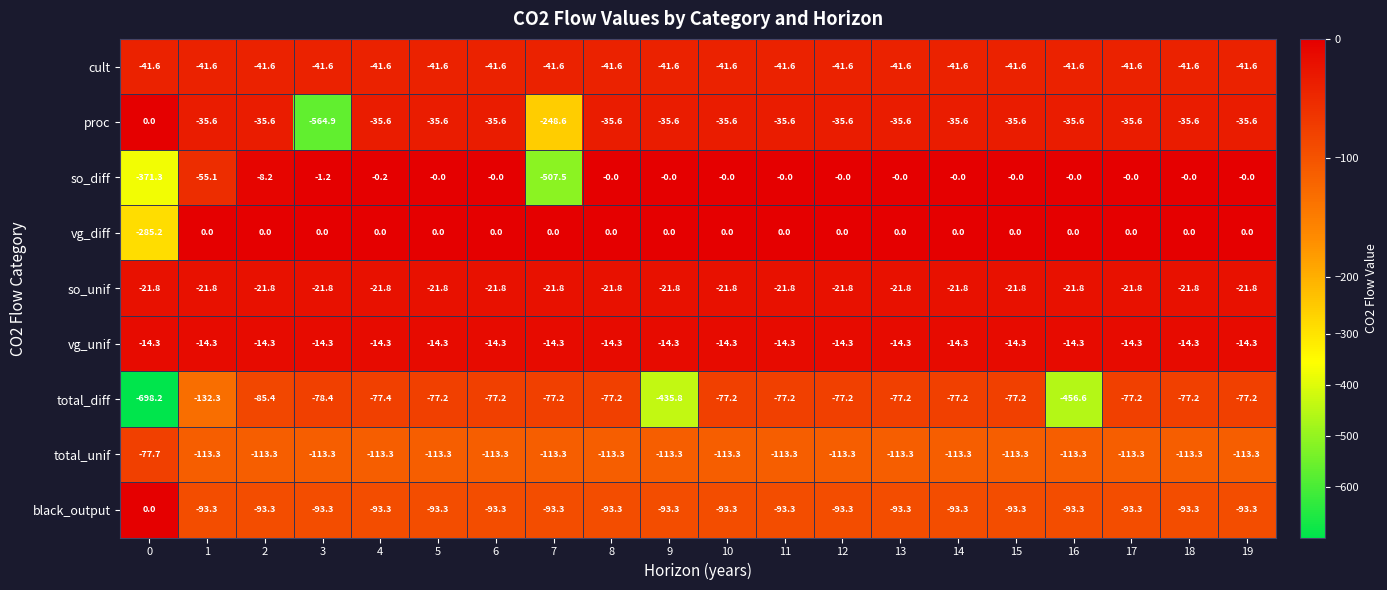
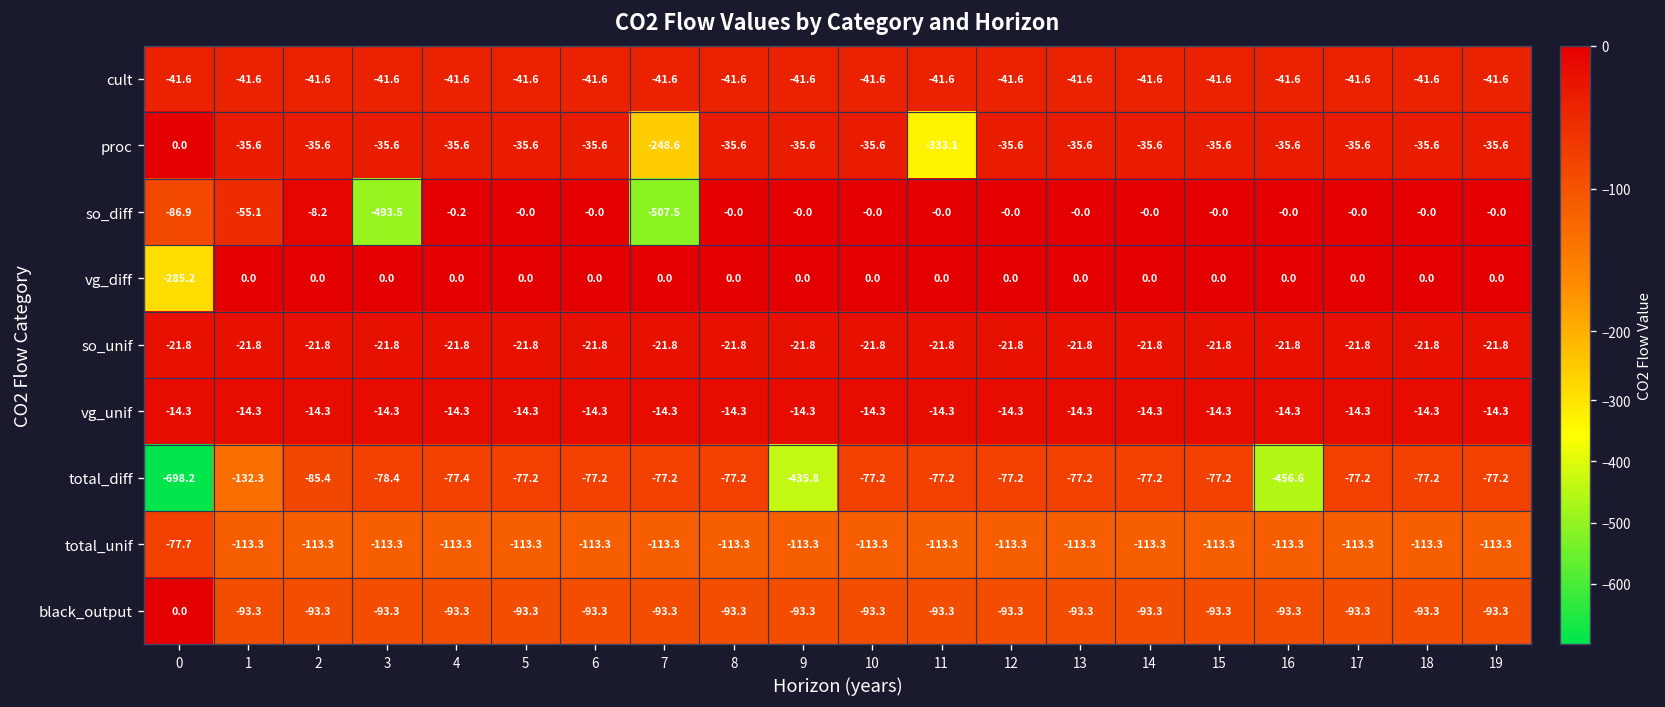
  {
    "cult": {
      "0": -41.6,
      "1": -41.6,
      "2": -41.6,
      "3": -41.6,
      "4": -41.6,
      "5": -41.6,
      "6": -41.6,
      "7": -41.6,
      "8": -41.6,
      "9": -41.6,
      "10": -41.6,
      "11": -41.6,
      "12": -41.6,
      "13": -41.6,
      "14": -41.6,
      "15": -41.6,
      "16": -41.6,
      "17": -41.6,
      "18": -41.6,
      "19": -41.6
    },
    "proc": {
      "0": 0.0,
      "1": -35.6,
      "2": -35.6,
-     "3": -564.9,
+     "3": -35.6,
      "4": -35.6,
      "5": -35.6,
      "6": -35.6,
      "7": -248.6,
      "8": -35.6,
      "9": -35.6,
      "10": -35.6,
-     "11": -35.6,
+     "11": -333.1,
      "12": -35.6,
      "13": -35.6,
      "14": -35.6,
      "15": -35.6,
      "16": -35.6,
      "17": -35.6,
      "18": -35.6,
      "19": -35.6
    },
    "so_diff": {
-     "0": -371.3,
+     "0": -86.9,
      "1": -55.1,
      "2": -8.2,
-     "3": -1.2,
+     "3": -493.5,
      "4": -0.2,
      "5": -0.0,
      "6": -0.0,
      "7": -507.5,
      "8": -0.0,
      "9": -0.0,
      "10": -0.0,
      "11": -0.0,
      "12": -0.0,
      "13": -0.0,
      "14": -0.0,
      "15": -0.0,
      "16": -0.0,
      "17": -0.0,
      "18": -0.0,
      "19": -0.0
    },
    "vg_diff": {
      "0": -285.2,
      "1": 0.0,
      "2": 0.0,
      "3": 0.0,
      "4": 0.0,
      "5": 0.0,
      "6": 0.0,
      "7": 0.0,
      "8": 0.0,
      "9": 0.0,
      "10": 0.0,
      "11": 0.0,
      "12": 0.0,
      "13": 0.0,
      "14": 0.0,
      "15": 0.0,
      "16": 0.0,
      "17": 0.0,
      "18": 0.0,
      "19": 0.0
    },
    "so_unif": {
      "0": -21.8,
      "1": -21.8,
      "2": -21.8,
      "3": -21.8,
      "4": -21.8,
      "5": -21.8,
      "6": -21.8,
      "7": -21.8,
      "8": -21.8,
      "9": -21.8,
      "10": -21.8,
      "11": -21.8,
      "12": -21.8,
      "13": -21.8,
      "14": -21.8,
      "15": -21.8,
      "16": -21.8,
      "17": -21.8,
      "18": -21.8,
      "19": -21.8
    },
    "vg_unif": {
      "0": -14.3,
      "1": -14.3,
      "2": -14.3,
      "3": -14.3,
      "4": -14.3,
      "5": -14.3,
      "6": -14.3,
      "7": -14.3,
      "8": -14.3,
      "9": -14.3,
      "10": -14.3,
      "11": -14.3,
      "12": -14.3,
      "13": -14.3,
      "14": -14.3,
      "15": -14.3,
      "16": -14.3,
      "17": -14.3,
      "18": -14.3,
      "19": -14.3
    },
    "total_diff": {
      "0": -698.2,
      "1": -132.3,
      "2": -85.4,
      "3": -78.4,
      "4": -77.4,
      "5": -77.2,
      "6": -77.2,
      "7": -77.2,
      "8": -77.2,
      "9": -435.8,
      "10": -77.2,
      "11": -77.2,
      "12": -77.2,
      "13": -77.2,
      "14": -77.2,
      "15": -77.2,
      "16": -456.6,
      "17": -77.2,
      "18": -77.2,
      "19": -77.2
    },
    "total_unif": {
      "0": -77.7,
      "1": -113.3,
      "2": -113.3,
      "3": -113.3,
      "4": -113.3,
      "5": -113.3,
      "6": -113.3,
      "7": -113.3,
      "8": -113.3,
      "9": -113.3,
      "10": -113.3,
      "11": -113.3,
      "12": -113.3,
      "13": -113.3,
      "14": -113.3,
      "15": -113.3,
      "16": -113.3,
      "17": -113.3,
      "18": -113.3,
      "19": -113.3
    },
    "black_output": {
      "0": 0.0,
      "1": -93.3,
      "2": -93.3,
      "3": -93.3,
      "4": -93.3,
      "5": -93.3,
      "6": -93.3,
      "7": -93.3,
      "8": -93.3,
      "9": -93.3,
      "10": -93.3,
      "11": -93.3,
      "12": -93.3,
      "13": -93.3,
      "14": -93.3,
      "15": -93.3,
      "16": -93.3,
      "17": -93.3,
      "18": -93.3,
      "19": -93.3
    }
  }
